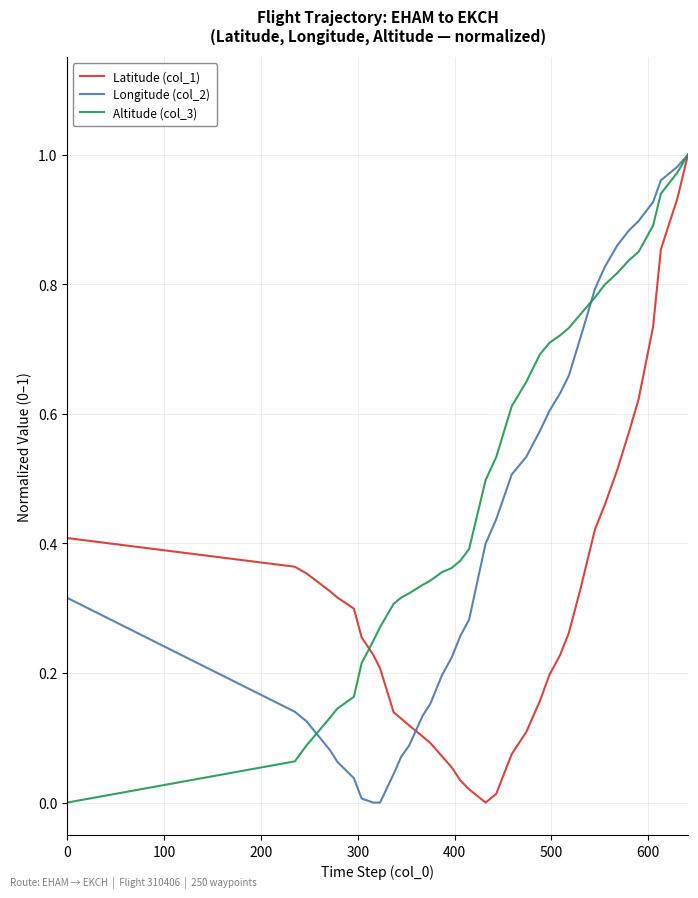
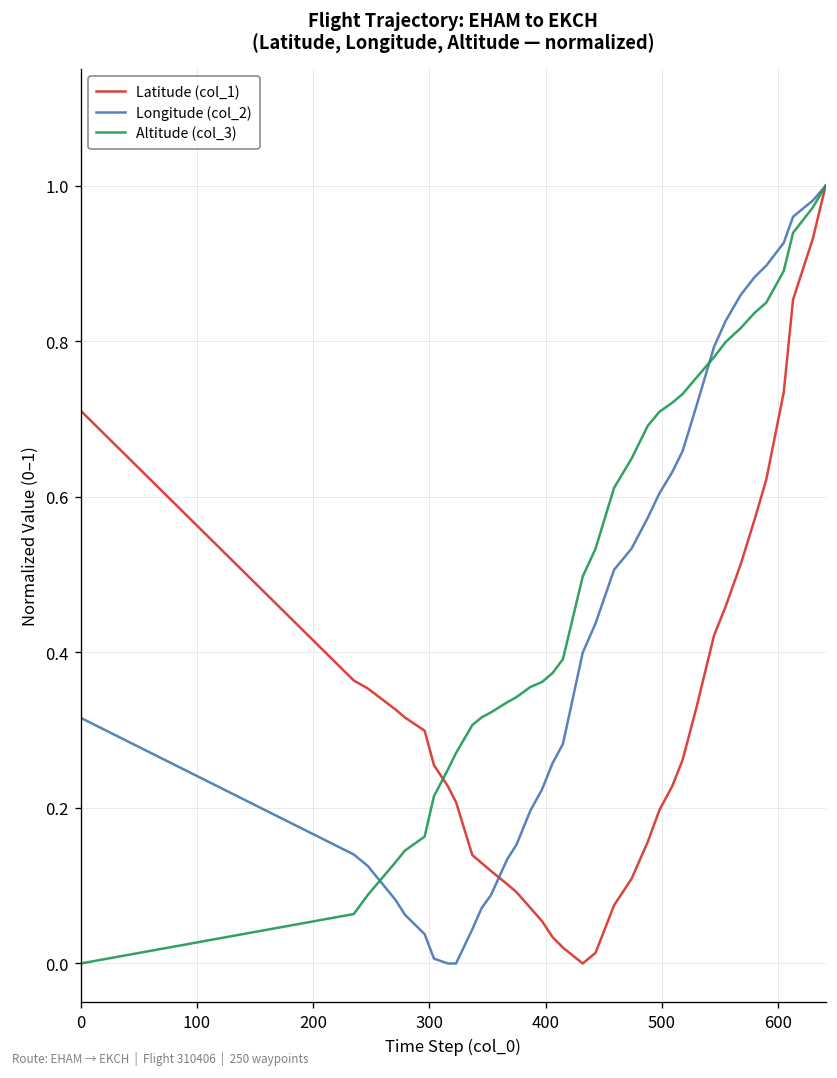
  {
    "Latitude (col_1)": {
-     "0": 0.41
+     "0": 0.71
    },
    "Longitude (col_2)": {
      "0": 0.32
    },
    "Altitude (col_3)": {
      "0": 0.00
    }
  }
